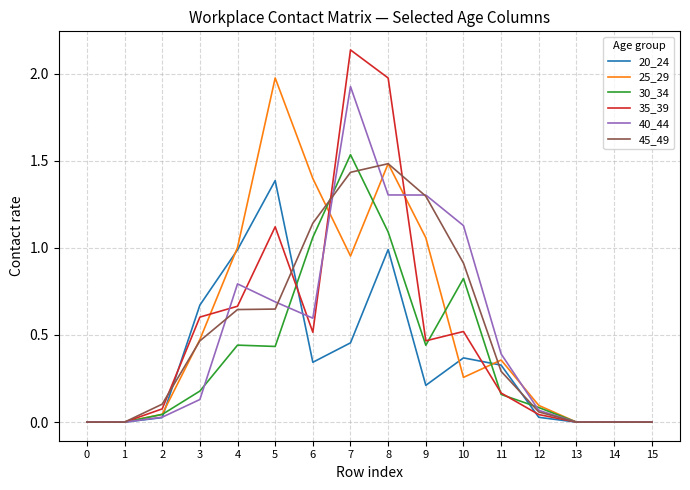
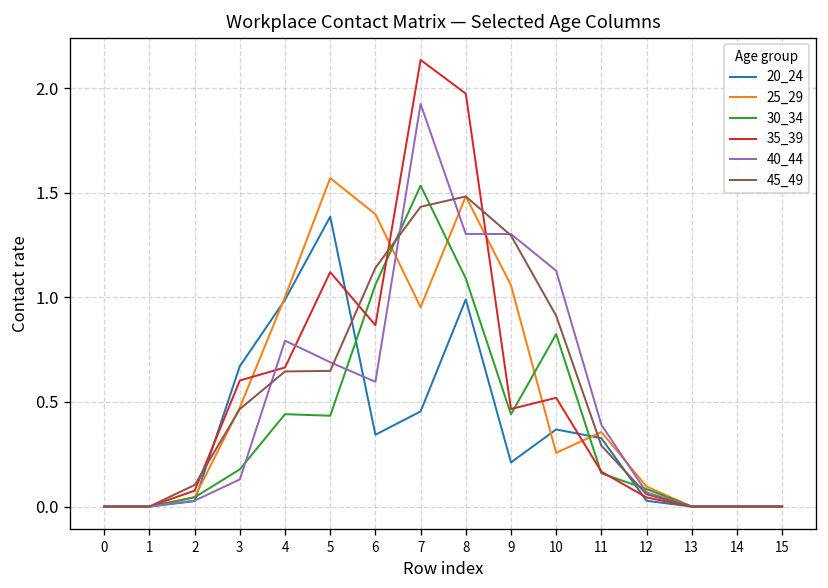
  {
    "20_24": {
      "3": 0.67,
      "5": 1.39,
      "6": 0.34,
      "7": 0.45,
      "8": 0.99,
      "9": 0.21,
      "10": 0.37,
      "11": 0.33,
      "12": 0.03
    },
    "25_29": {
-     "5": 1.98,
+     "5": 1.57,
      "6": 1.40,
      "7": 0.95,
      "9": 1.06,
      "10": 0.26,
      "11": 0.36
    },
    "30_34": {
      "3": 0.18,
      "4": 0.44,
      "5": 0.43,
      "6": 1.06,
      "7": 1.53,
      "8": 1.09,
      "9": 0.44,
      "10": 0.82
    },
    "35_39": {
      "2": 0.08,
      "3": 0.60,
      "4": 0.67,
      "5": 1.12,
-     "6": 0.52,
+     "6": 0.87,
      "7": 2.14,
      "8": 1.97,
      "9": 0.47,
      "10": 0.52,
      "12": 0.04
    },
    "40_44": {
      "3": 0.13,
      "4": 0.79,
      "5": 0.69,
      "6": 0.60,
      "7": 1.93,
      "8": 1.30,
      "10": 1.13,
      "11": 0.39
    },
    "45_49": {
      "2": 0.10,
      "4": 0.65,
      "5": 0.65,
      "6": 1.14,
      "7": 1.43,
      "10": 0.91,
      "11": 0.29
    }
  }
